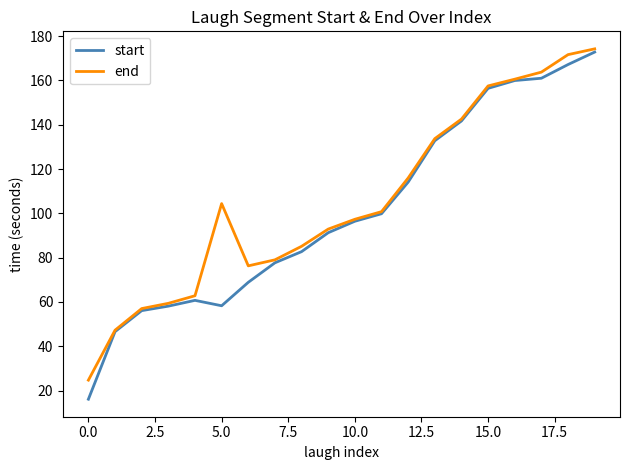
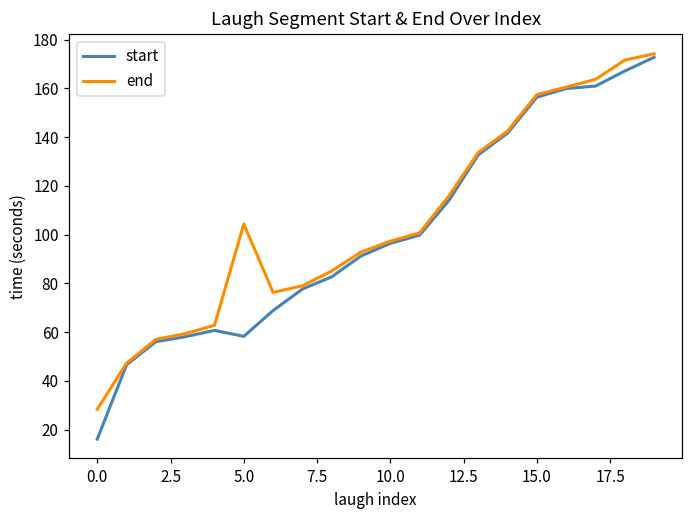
  {
    "start": {
      "0.0": 16,
      "5.0": 58
    },
    "end": {
-     "0.0": 25,
+     "0.0": 28,
      "5.0": 104
    }
  }
